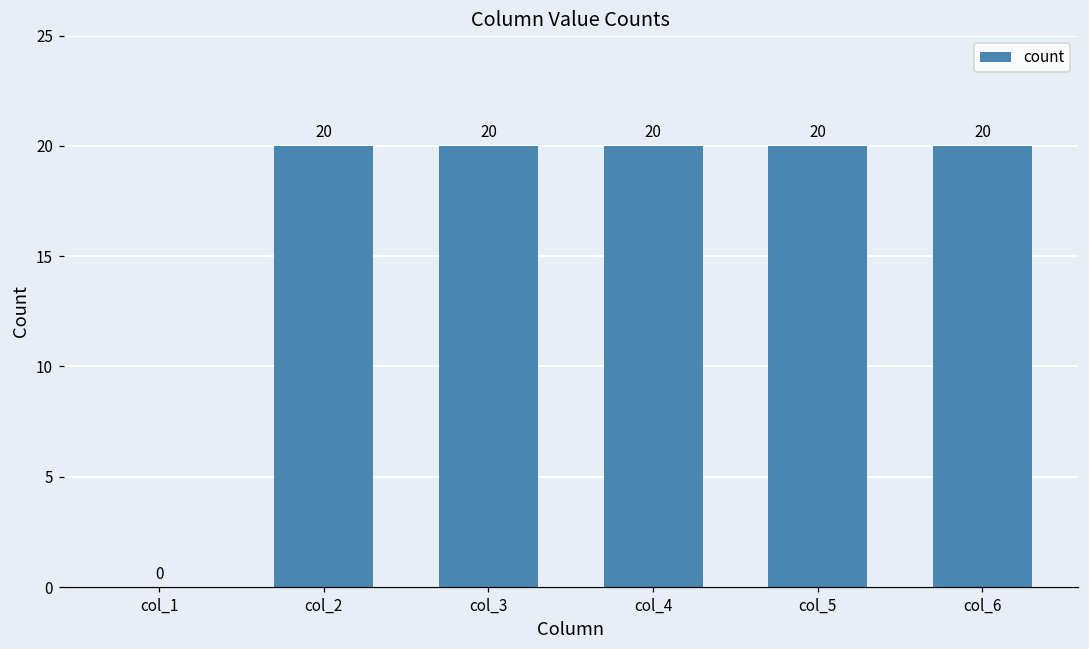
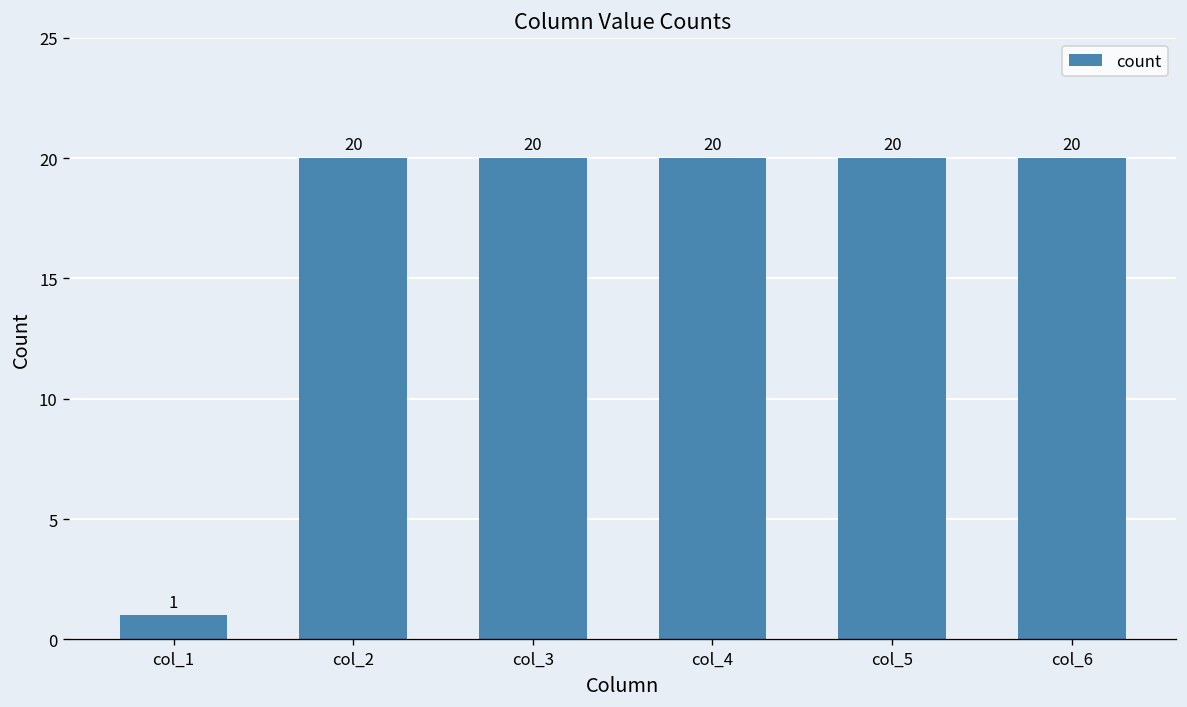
  {
-   "col_1": 0,
+   "col_1": 1,
    "col_2": 20,
    "col_3": 20,
    "col_4": 20,
    "col_5": 20,
    "col_6": 20
  }
